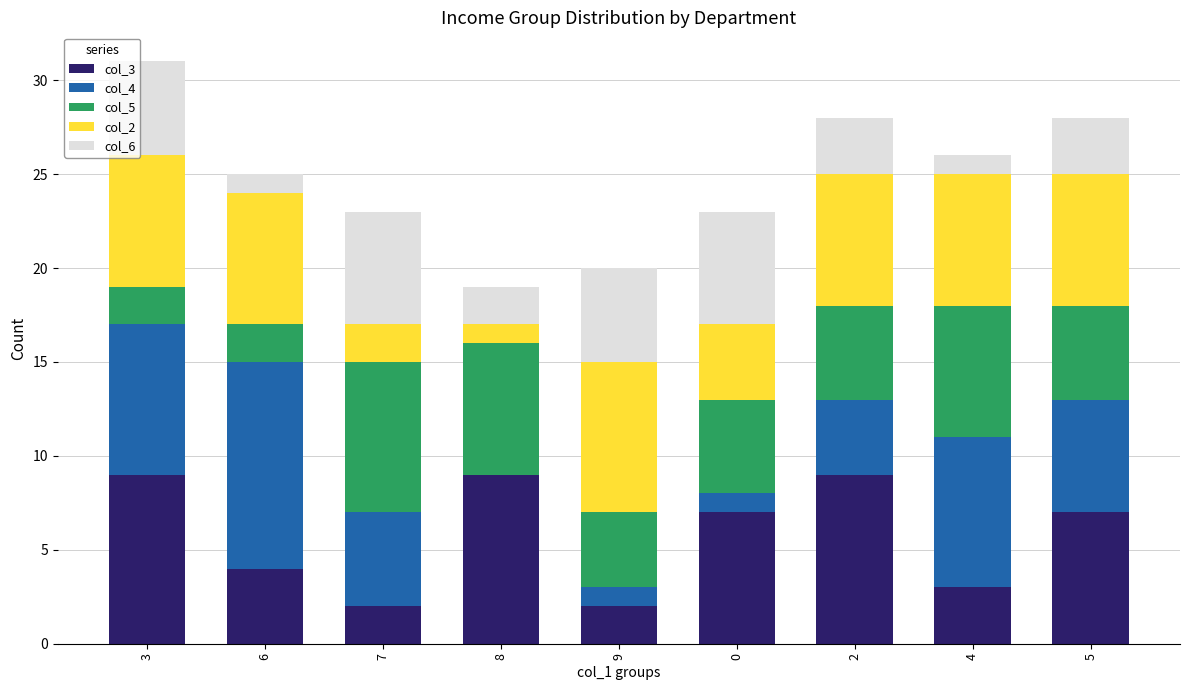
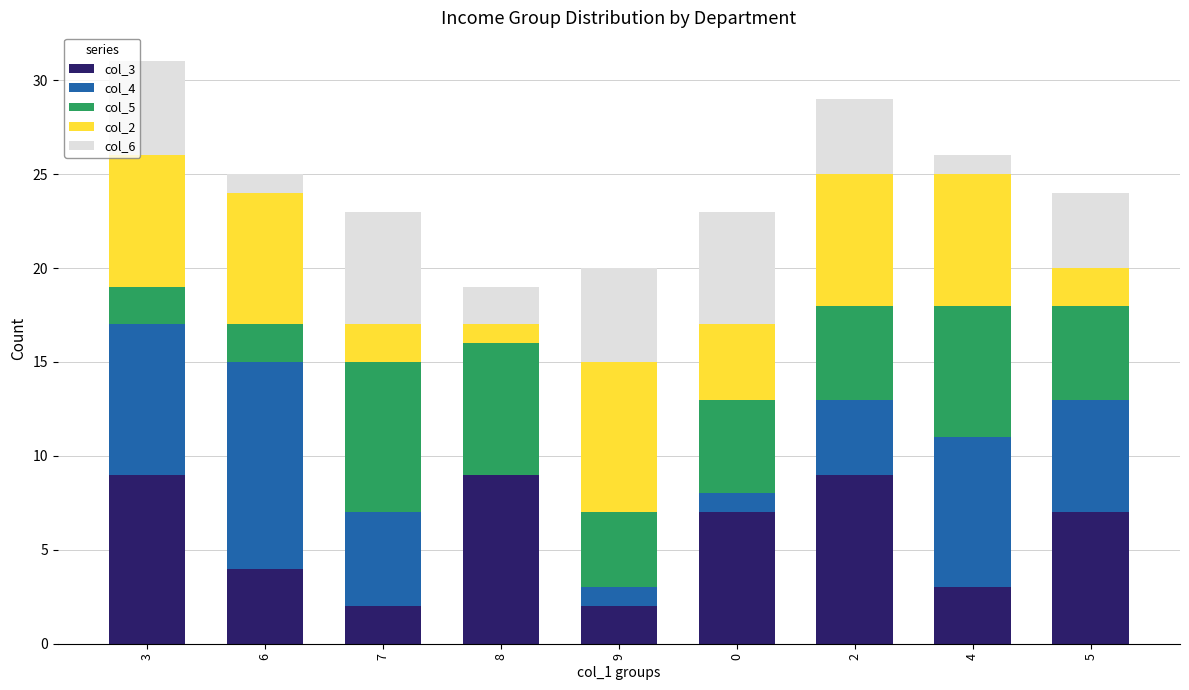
  {
    "col_3": {
      "3": 9,
      "6": 4,
      "7": 2,
      "8": 9,
      "9": 2,
      "0": 7,
      "2": 9,
      "4": 3,
      "5": 7
    },
    "col_4": {
      "3": 8,
      "6": 11,
      "7": 5,
      "8": 0,
      "9": 1,
      "0": 1,
      "2": 4,
      "4": 8,
      "5": 6
    },
    "col_5": {
      "3": 2,
      "6": 2,
      "7": 8,
      "8": 7,
      "9": 4,
      "0": 5,
      "2": 5,
      "4": 7,
      "5": 5
    },
    "col_2": {
      "3": 7,
      "6": 7,
      "7": 2,
      "8": 1,
      "9": 8,
      "0": 4,
      "2": 7,
      "4": 7,
-     "5": 7
+     "5": 2
    },
    "col_6": {
      "3": 5,
      "6": 1,
      "7": 6,
      "8": 2,
      "9": 5,
      "0": 6,
-     "2": 3,
+     "2": 4,
      "4": 1,
-     "5": 3
+     "5": 4
    }
  }
